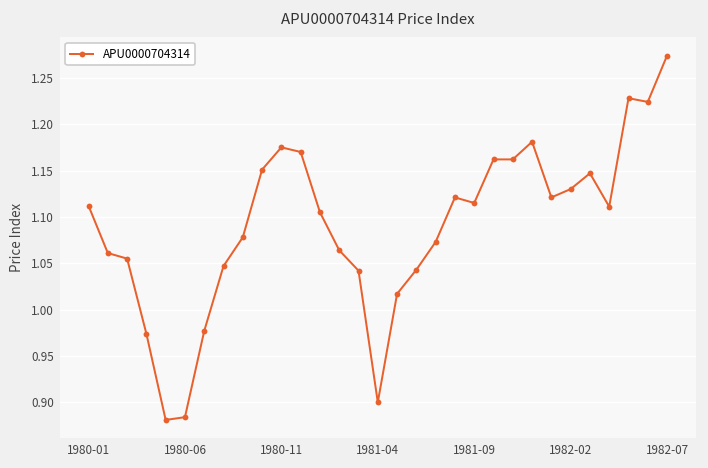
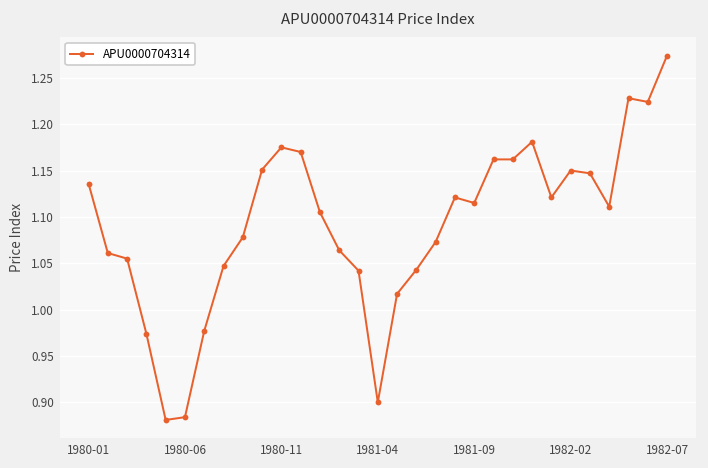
  {
-   "1980-01": 1.11,
+   "1980-01": 1.14,
    "1980-06": 0.88,
    "1980-11": 1.18,
    "1981-04": 0.90,
    "1981-09": 1.12,
-   "1982-02": 1.13,
+   "1982-02": 1.15,
    "1982-07": 1.27
  }
